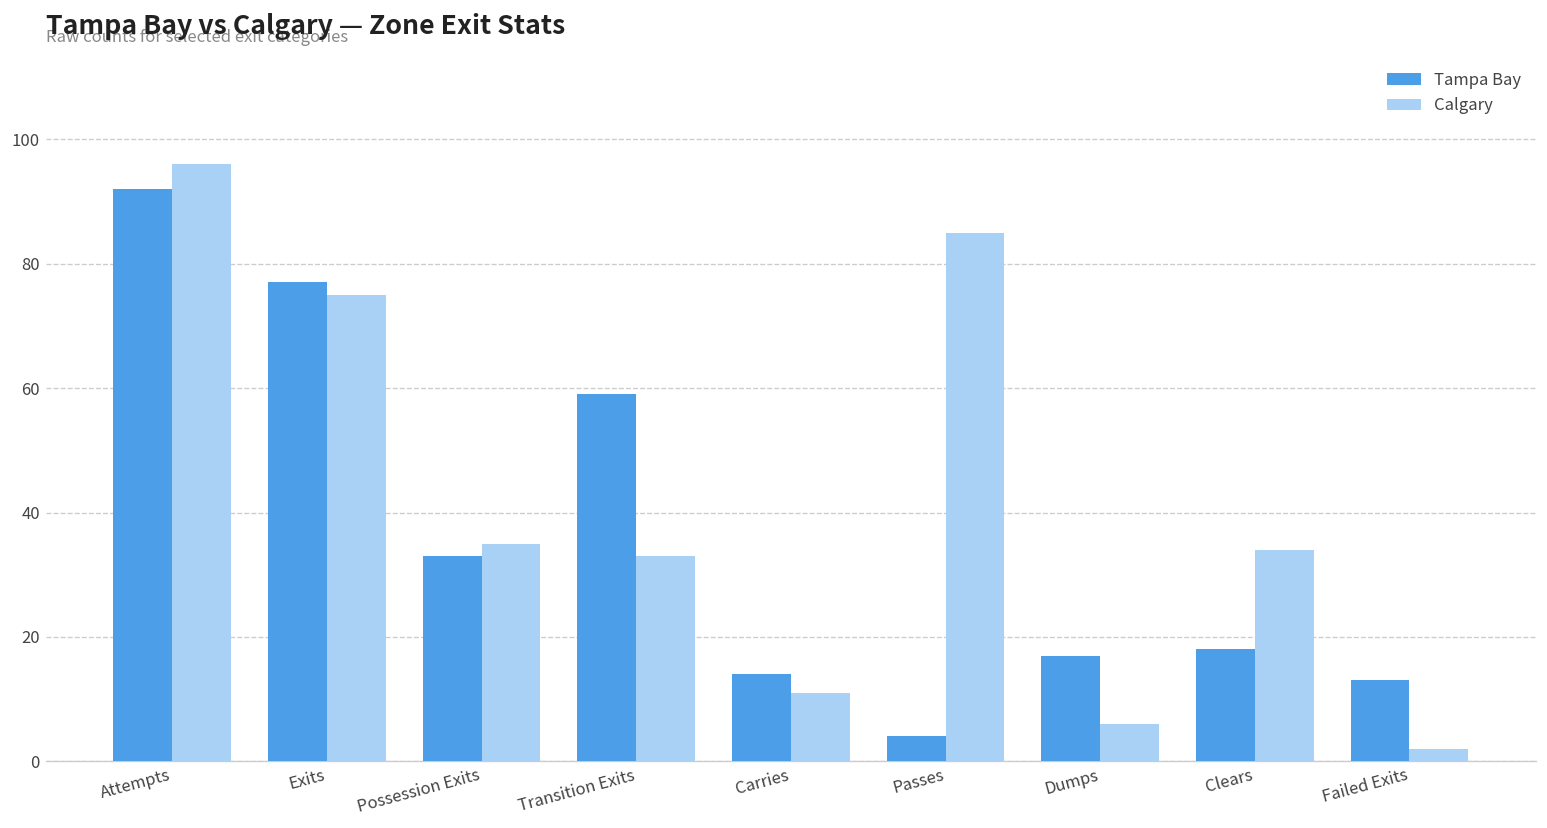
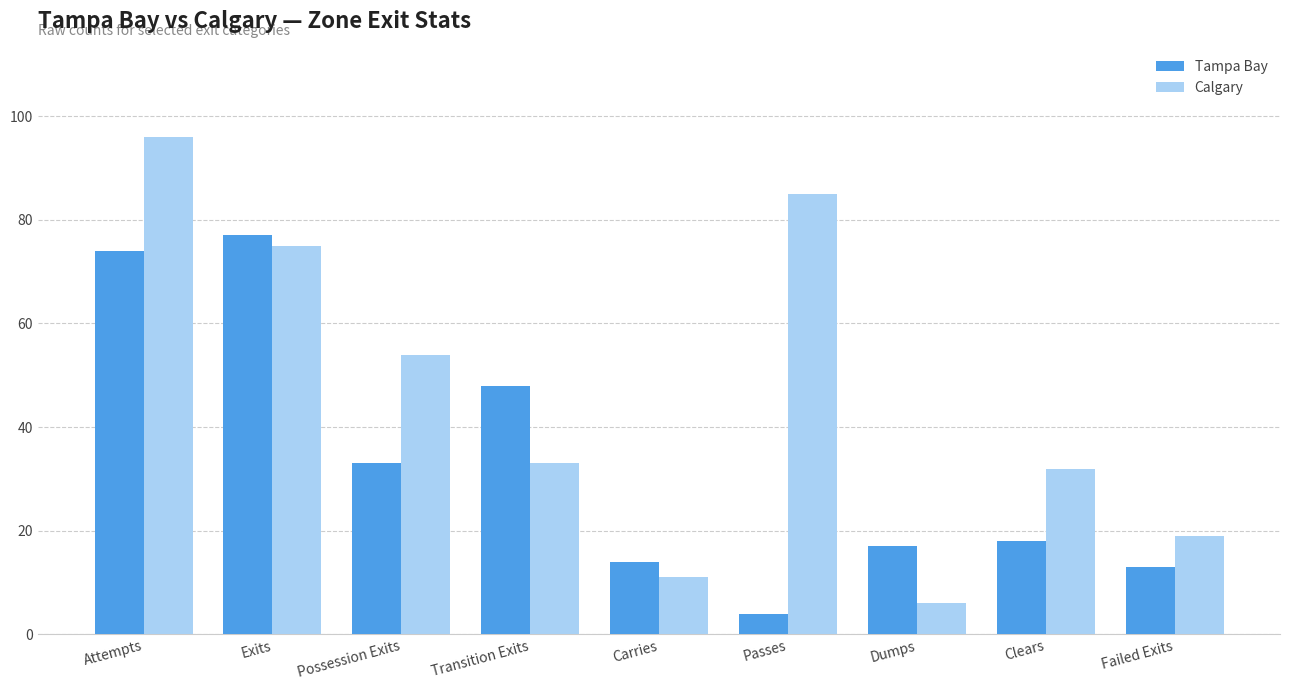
  {
    "Tampa Bay": {
-     "Attempts": 92,
+     "Attempts": 74,
      "Exits": 77,
      "Possession Exits": 33,
-     "Transition Exits": 59,
+     "Transition Exits": 48,
      "Carries": 14,
      "Passes": 4,
      "Dumps": 17,
      "Clears": 18,
      "Failed Exits": 13
    },
    "Calgary": {
      "Attempts": 96,
      "Exits": 75,
-     "Possession Exits": 35,
+     "Possession Exits": 54,
      "Transition Exits": 33,
      "Carries": 11,
      "Passes": 85,
      "Dumps": 6,
-     "Clears": 34,
-     "Failed Exits": 2
+     "Clears": 32,
+     "Failed Exits": 19
    }
  }
